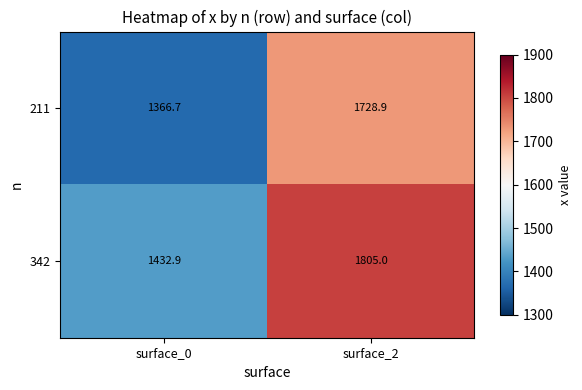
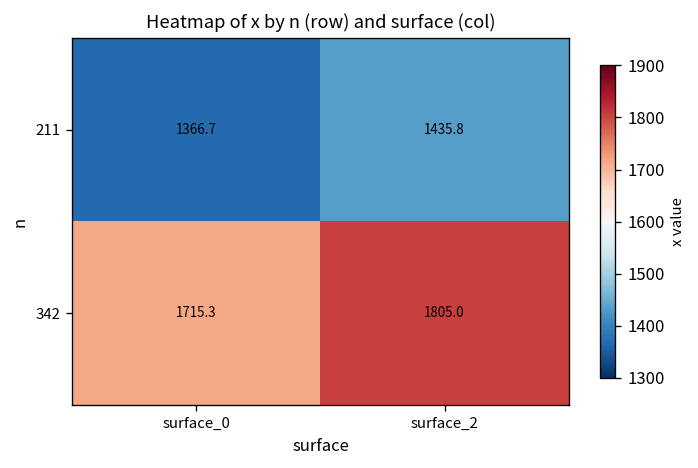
  {
    "211": {
      "surface_0": 1366.7,
-     "surface_2": 1728.9
+     "surface_2": 1435.8
    },
    "342": {
-     "surface_0": 1432.9,
+     "surface_0": 1715.3,
      "surface_2": 1805.0
    }
  }
